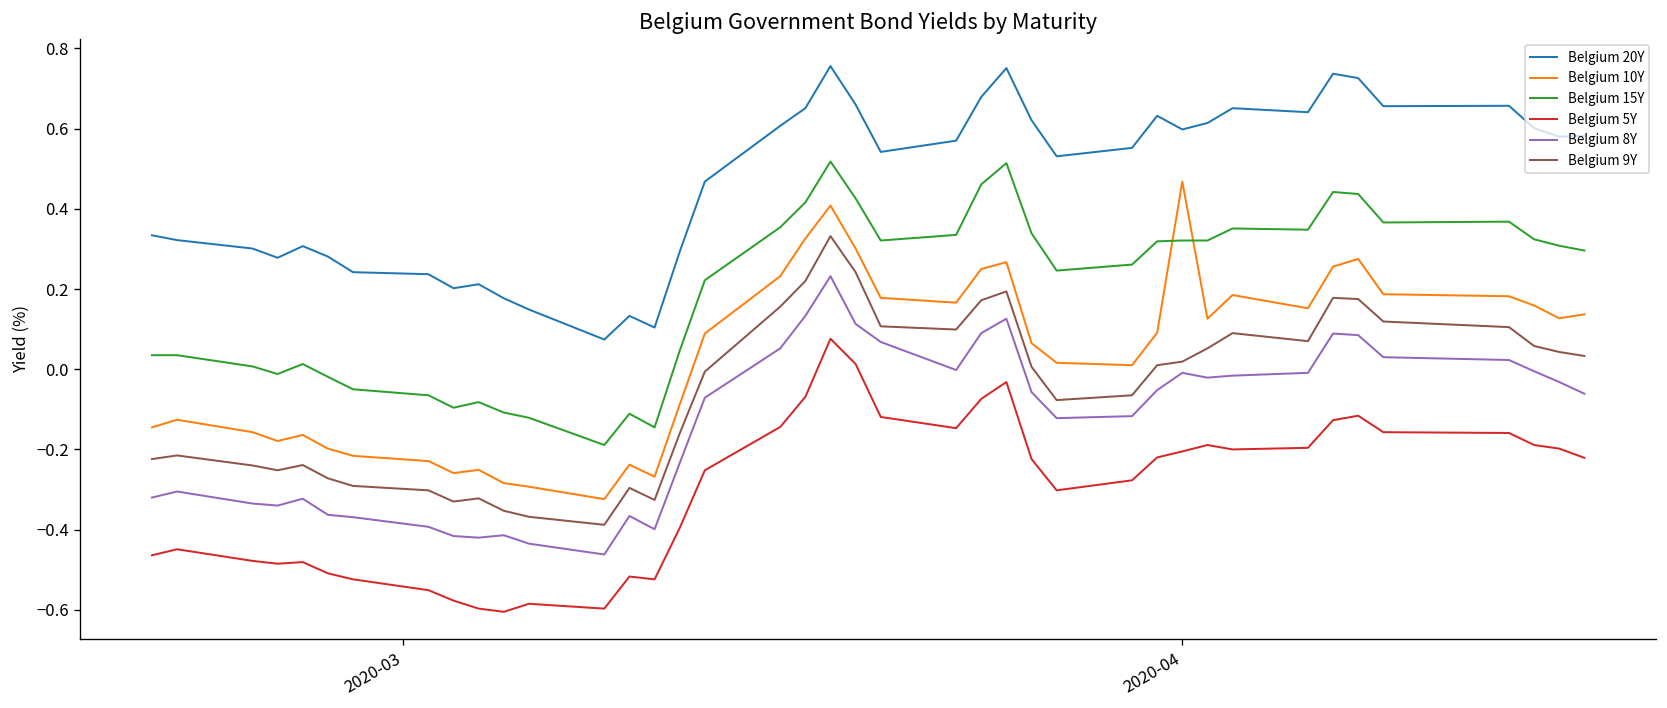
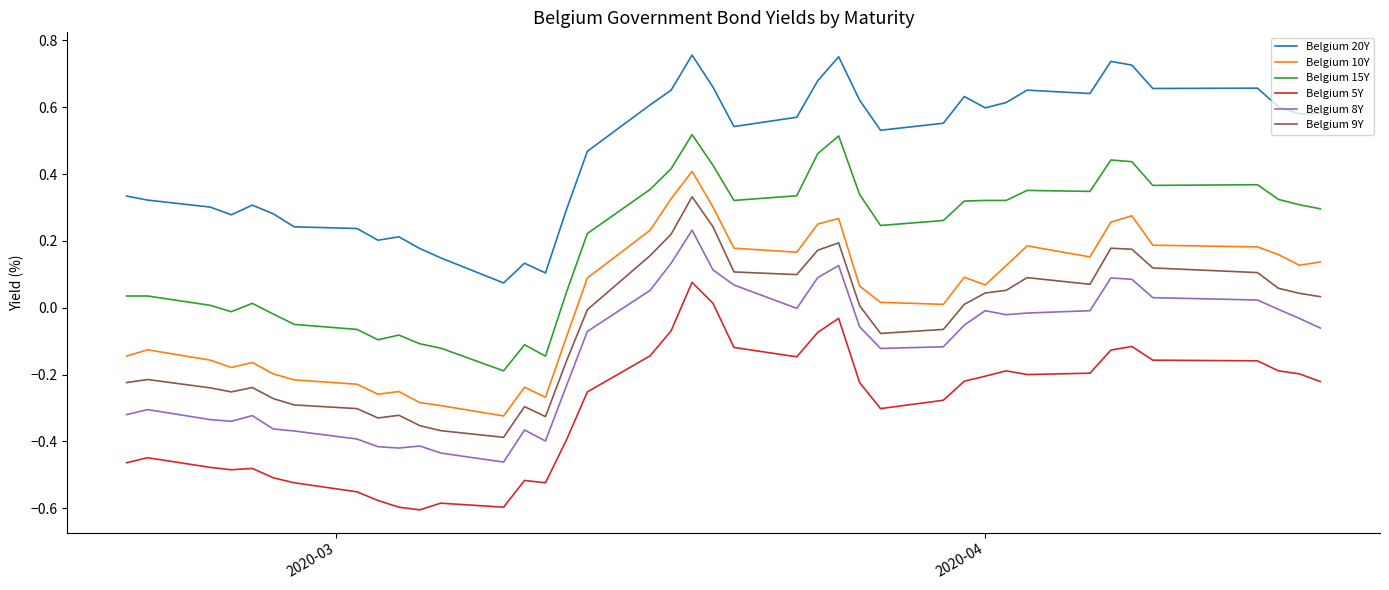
  {
    "Belgium 20Y": {
      "2020-04": 0.60
    },
    "Belgium 10Y": {
-     "2020-04": 0.47
+     "2020-04": 0.07
    },
    "Belgium 15Y": {
      "2020-04": 0.32
    },
    "Belgium 5Y": {
      "2020-04": -0.21
    },
    "Belgium 8Y": {
      "2020-04": -0.01
    },
    "Belgium 9Y": {
-     "2020-04": 0.02
+     "2020-04": 0.04
    }
  }
